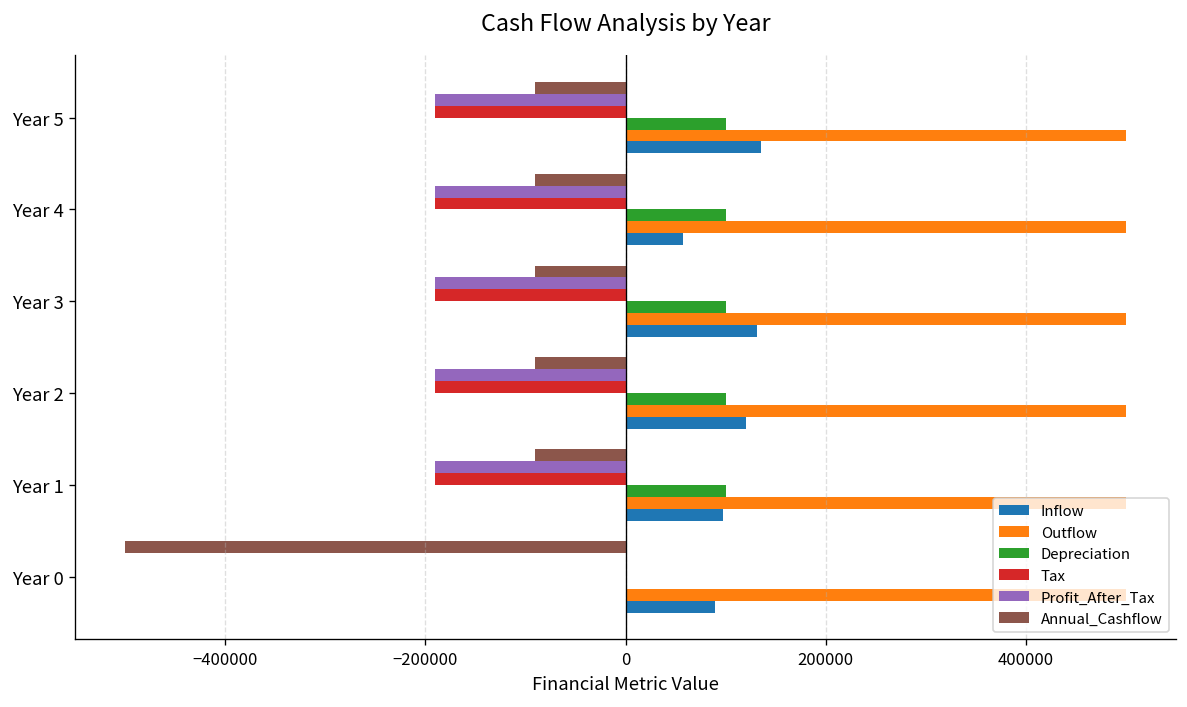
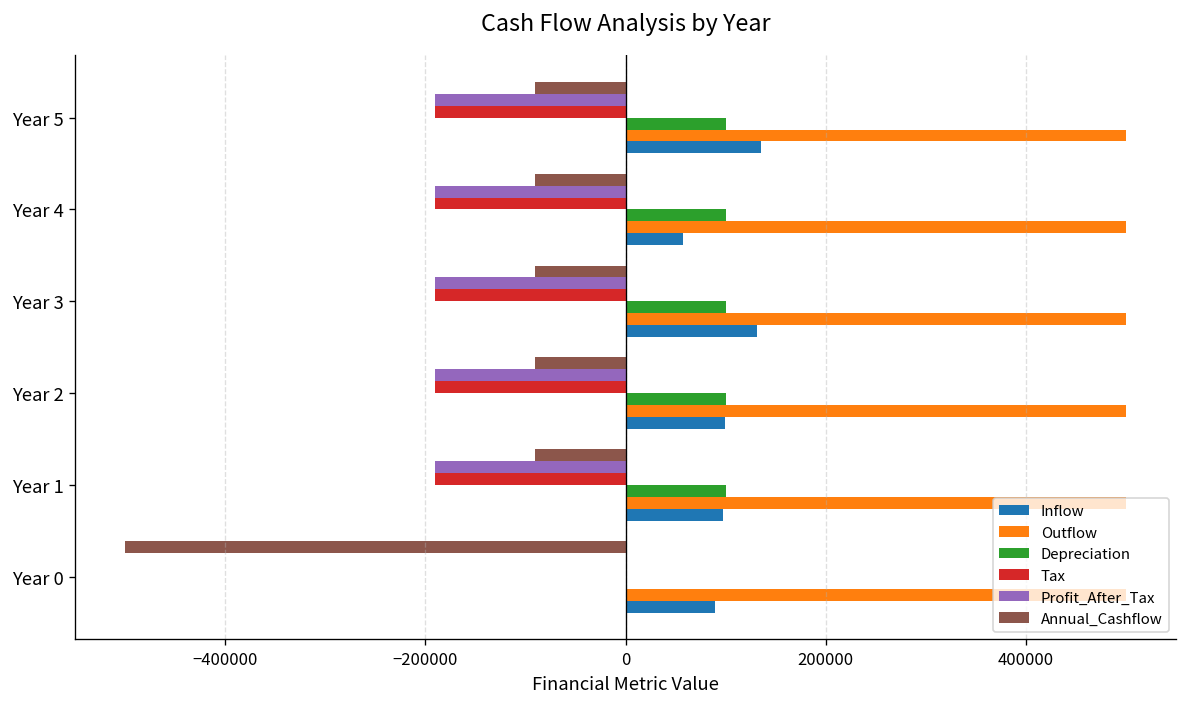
  {
    "Inflow": {
      "Year 5": 140000,
      "Year 4": 60000,
      "Year 3": 130000,
-     "Year 2": 120000,
+     "Year 2": 100000,
      "Year 1": 100000,
      "Year 0": 90000
    },
    "Outflow": {
      "Year 5": 500000,
      "Year 4": 500000,
      "Year 3": 500000,
      "Year 2": 500000
    },
    "Depreciation": {
      "Year 5": 100000,
      "Year 4": 100000,
      "Year 3": 100000,
      "Year 2": 100000,
      "Year 1": 100000,
      "Year 0": 0
    },
    "Tax": {
      "Year 5": -190000,
      "Year 4": -190000,
      "Year 3": -190000,
      "Year 2": -190000,
      "Year 1": -190000,
      "Year 0": 0
    },
    "Profit_After_Tax": {
      "Year 5": -190000,
      "Year 4": -190000,
      "Year 3": -190000,
      "Year 2": -190000,
      "Year 1": -190000,
      "Year 0": 0
    },
    "Annual_Cashflow": {
      "Year 5": -90000,
      "Year 4": -90000,
      "Year 3": -90000,
      "Year 2": -90000,
      "Year 1": -90000,
      "Year 0": -500000
    }
  }
